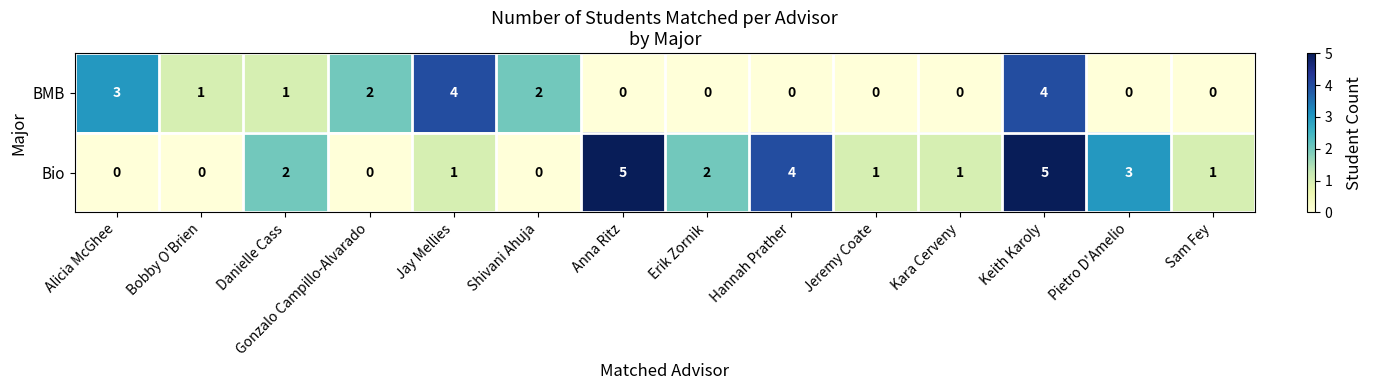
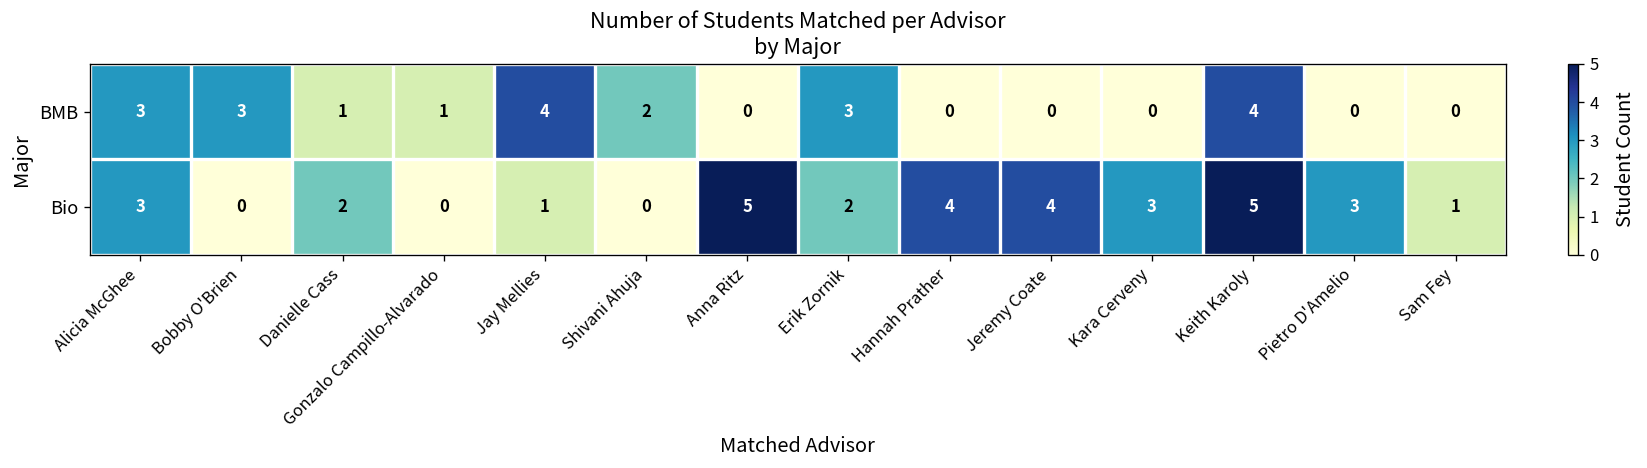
  {
    "BMB": {
      "Alicia McGhee": 3,
-     "Bobby O'Brien": 1,
+     "Bobby O'Brien": 3,
      "Danielle Cass": 1,
-     "Gonzalo Campillo-Alvarado": 2,
+     "Gonzalo Campillo-Alvarado": 1,
      "Jay Mellies": 4,
      "Shivani Ahuja": 2,
      "Anna Ritz": 0,
-     "Erik Zornik": 0,
+     "Erik Zornik": 3,
      "Hannah Prather": 0,
      "Jeremy Coate": 0,
      "Kara Cerveny": 0,
      "Keith Karoly": 4,
      "Pietro D'Amelio": 0,
      "Sam Fey": 0
    },
    "Bio": {
-     "Alicia McGhee": 0,
+     "Alicia McGhee": 3,
      "Bobby O'Brien": 0,
      "Danielle Cass": 2,
      "Gonzalo Campillo-Alvarado": 0,
      "Jay Mellies": 1,
      "Shivani Ahuja": 0,
      "Anna Ritz": 5,
      "Erik Zornik": 2,
      "Hannah Prather": 4,
-     "Jeremy Coate": 1,
-     "Kara Cerveny": 1,
+     "Jeremy Coate": 4,
+     "Kara Cerveny": 3,
      "Keith Karoly": 5,
      "Pietro D'Amelio": 3,
      "Sam Fey": 1
    }
  }
